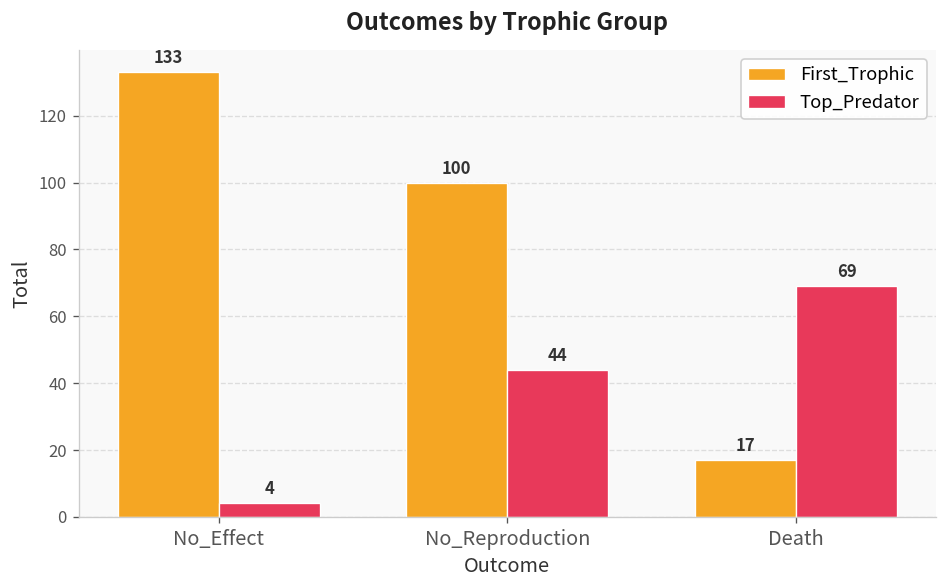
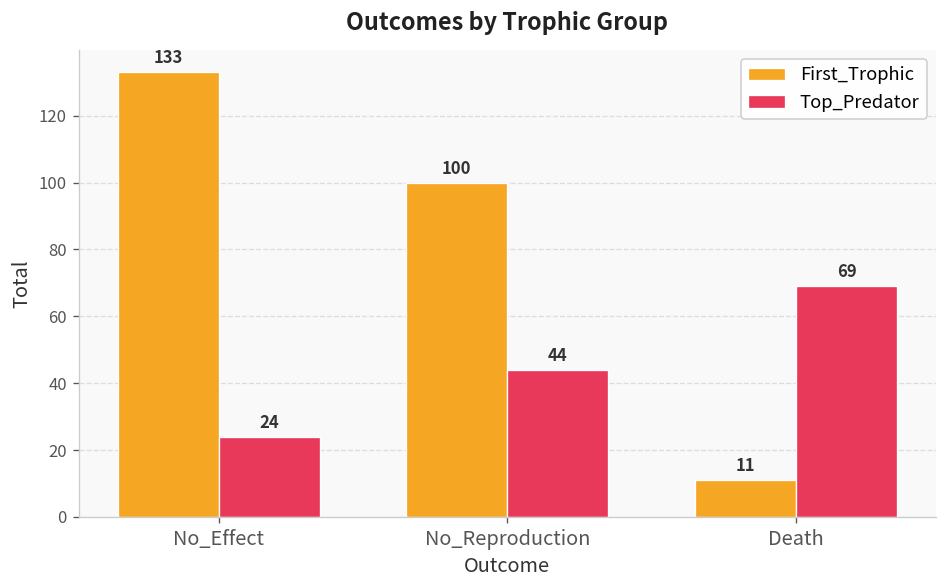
  {
    "First_Trophic": {
      "No_Effect": 133,
      "No_Reproduction": 100,
-     "Death": 17
+     "Death": 11
    },
    "Top_Predator": {
-     "No_Effect": 4,
+     "No_Effect": 24,
      "No_Reproduction": 44,
      "Death": 69
    }
  }
